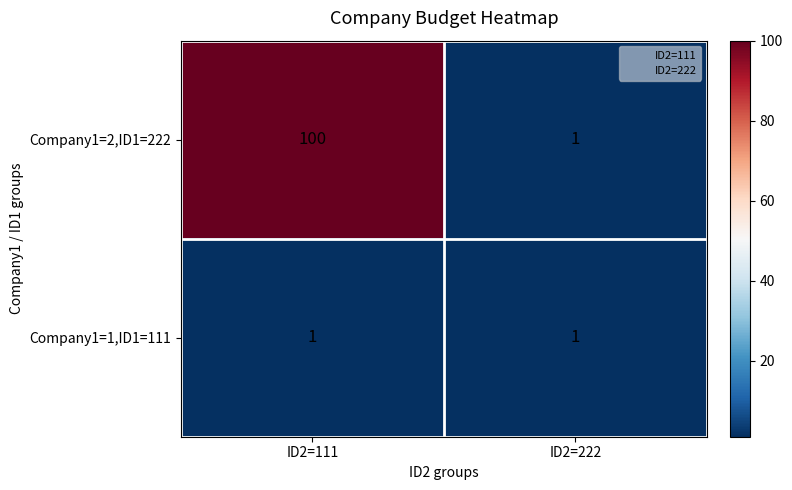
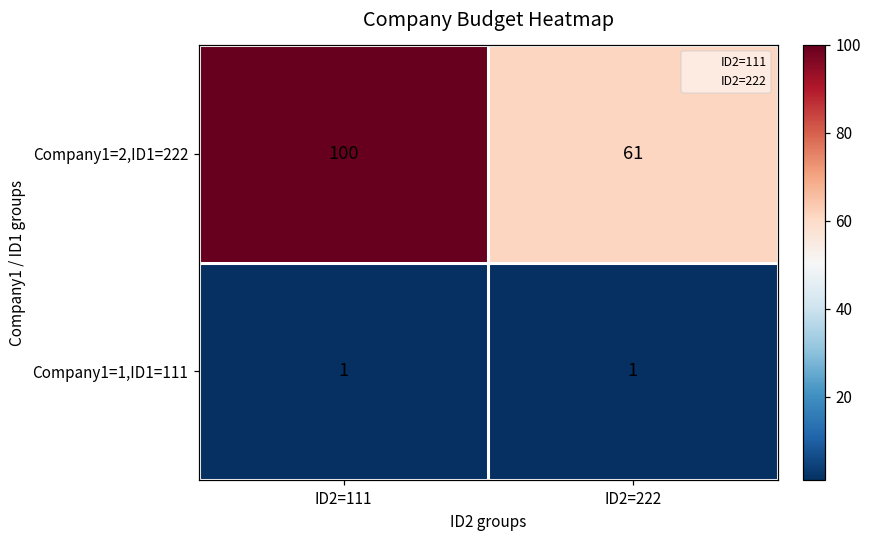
  {
    "Company1=2,ID1=222": {
-     "ID2=222": 1
+     "ID2=222": 61
    }
  }
